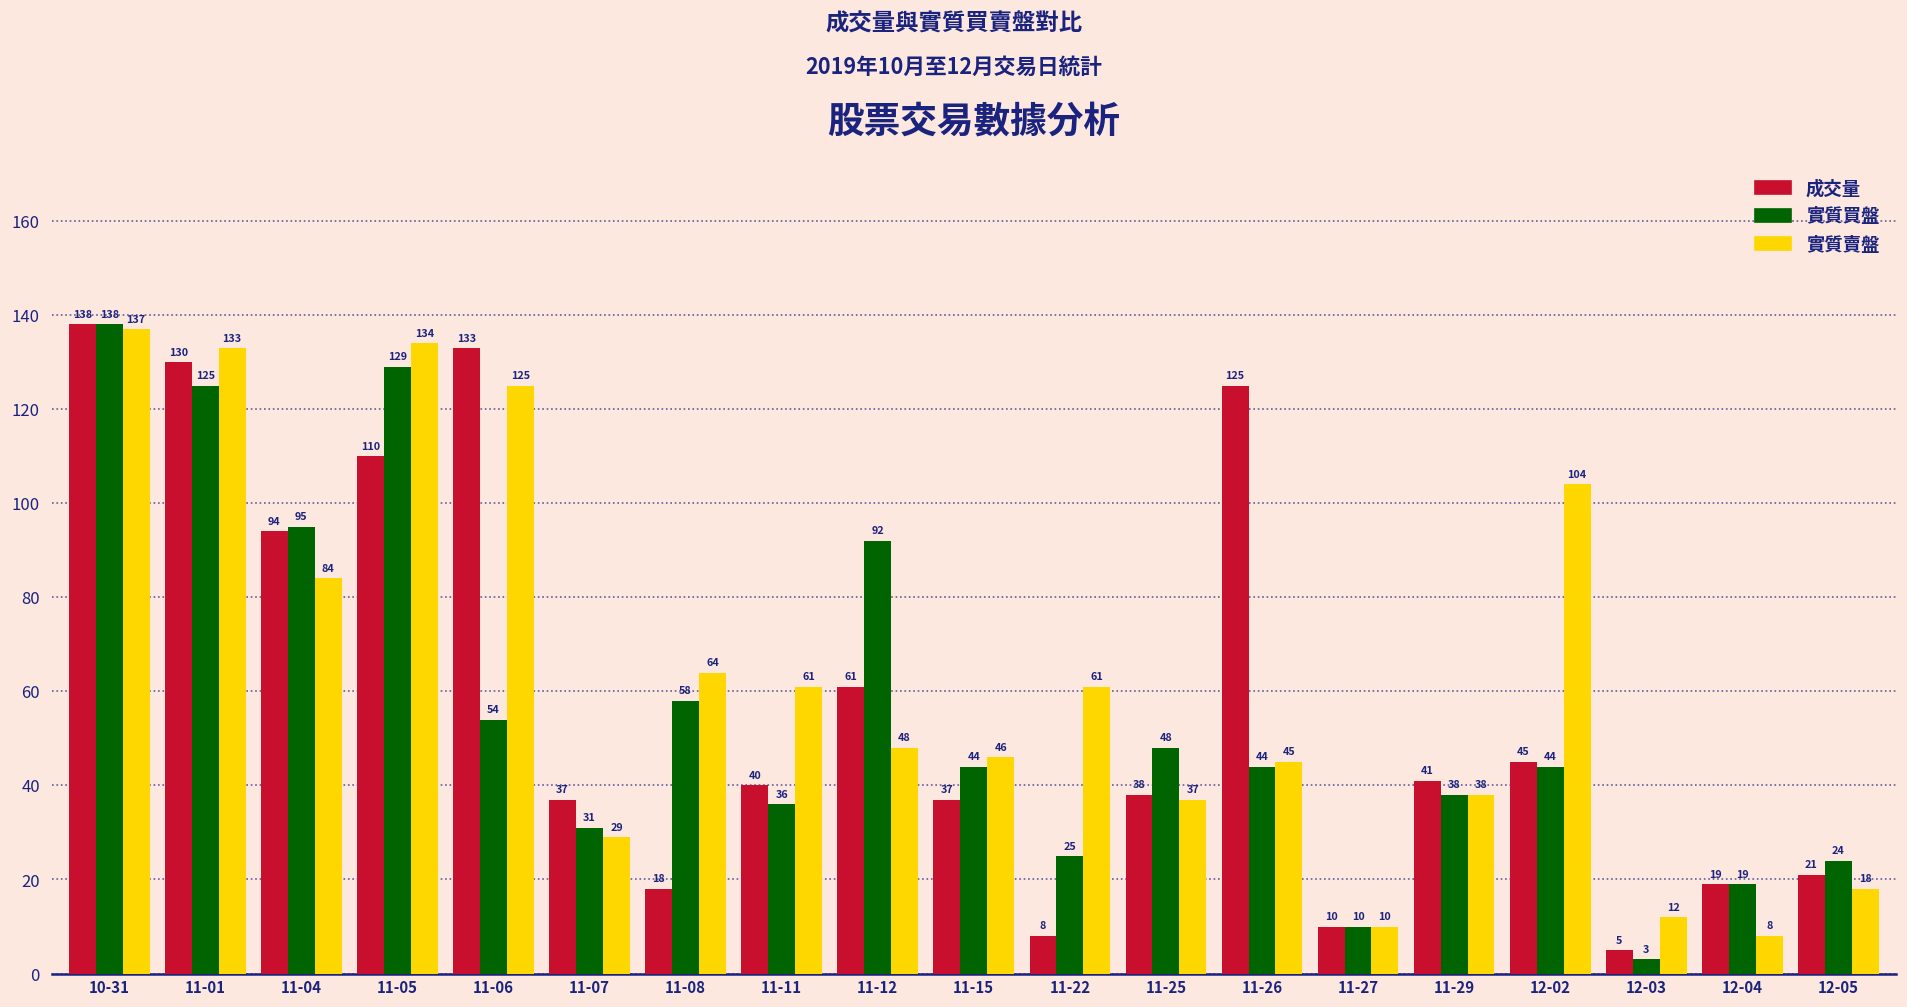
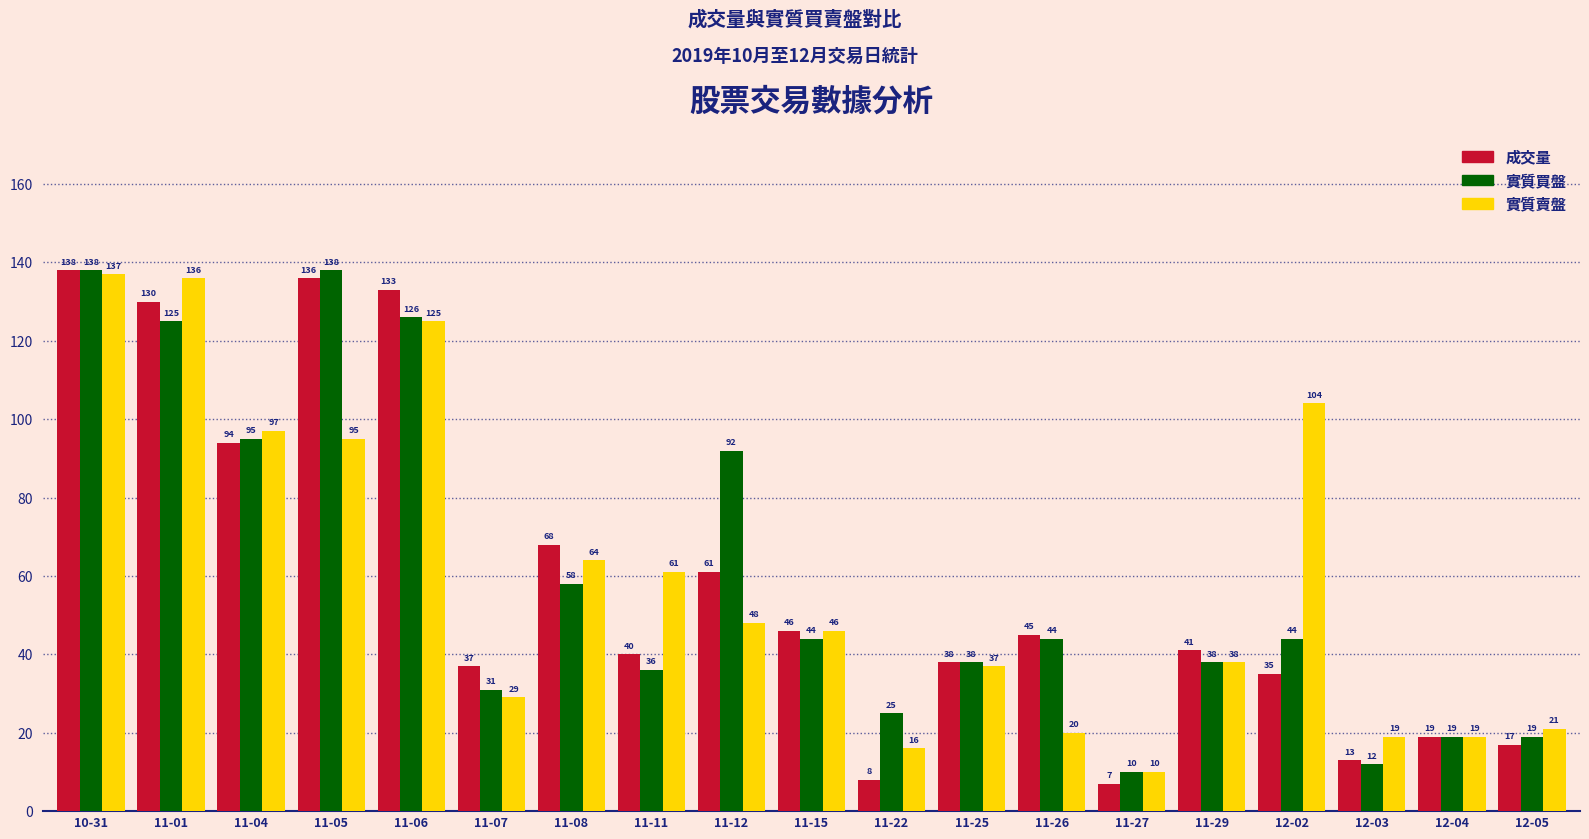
  {
    "成交量": {
      "10-31": 138,
      "11-01": 130,
      "11-04": 94,
-     "11-05": 110,
+     "11-05": 136,
      "11-06": 133,
      "11-07": 37,
-     "11-08": 18,
+     "11-08": 68,
      "11-11": 40,
      "11-12": 61,
-     "11-15": 37,
+     "11-15": 46,
      "11-22": 8,
      "11-25": 38,
-     "11-26": 125,
-     "11-27": 10,
+     "11-26": 45,
+     "11-27": 7,
      "11-29": 41,
-     "12-02": 45,
-     "12-03": 5,
+     "12-02": 35,
+     "12-03": 13,
      "12-04": 19,
-     "12-05": 21
+     "12-05": 17
    },
    "實質買盤": {
      "10-31": 138,
      "11-01": 125,
      "11-04": 95,
-     "11-05": 129,
-     "11-06": 54,
+     "11-05": 138,
+     "11-06": 126,
      "11-07": 31,
      "11-08": 58,
      "11-11": 36,
      "11-12": 92,
      "11-15": 44,
      "11-22": 25,
-     "11-25": 48,
+     "11-25": 38,
      "11-26": 44,
      "11-27": 10,
      "11-29": 38,
      "12-02": 44,
-     "12-03": 3,
+     "12-03": 12,
      "12-04": 19,
-     "12-05": 24
+     "12-05": 19
    },
    "實質賣盤": {
      "10-31": 137,
-     "11-01": 133,
-     "11-04": 84,
-     "11-05": 134,
+     "11-01": 136,
+     "11-04": 97,
+     "11-05": 95,
      "11-06": 125,
      "11-07": 29,
      "11-08": 64,
      "11-11": 61,
      "11-12": 48,
      "11-15": 46,
-     "11-22": 61,
+     "11-22": 16,
      "11-25": 37,
-     "11-26": 45,
+     "11-26": 20,
      "11-27": 10,
      "11-29": 38,
      "12-02": 104,
-     "12-03": 12,
-     "12-04": 8,
-     "12-05": 18
+     "12-03": 19,
+     "12-04": 19,
+     "12-05": 21
    }
  }
